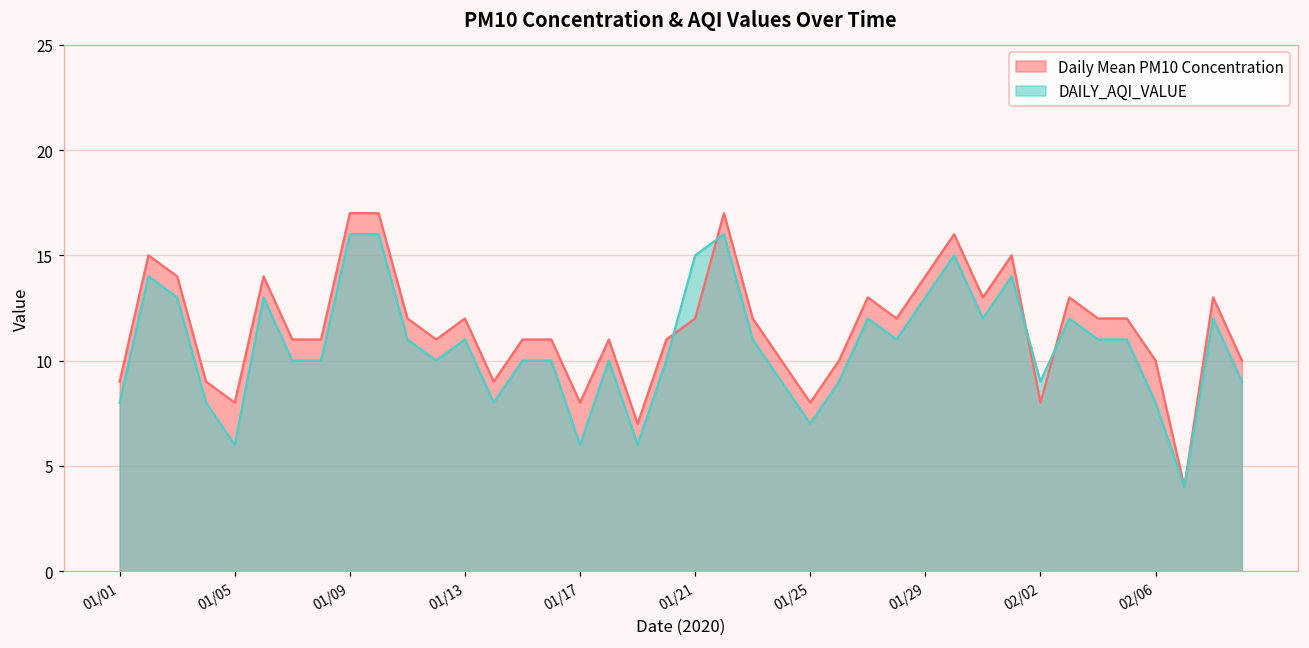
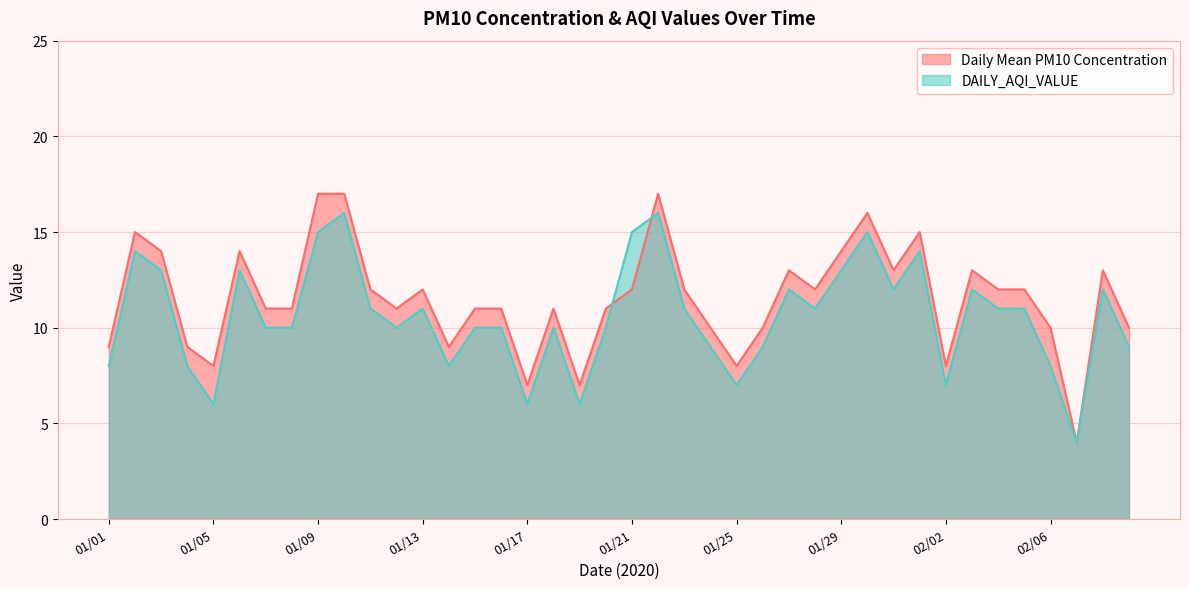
  {
    "Daily Mean PM10 Concentration": {
      "01/01": 9,
      "01/05": 8,
      "01/09": 17,
      "01/13": 12,
-     "01/17": 8,
+     "01/17": 7,
      "01/21": 12,
      "01/25": 8,
      "01/29": 14,
      "02/02": 8,
      "02/06": 10
    },
    "DAILY_AQI_VALUE": {
      "01/01": 8,
      "01/05": 6,
-     "01/09": 16,
+     "01/09": 15,
      "01/13": 11,
      "01/17": 6,
      "01/21": 15,
      "01/25": 7,
      "01/29": 13,
-     "02/02": 9,
+     "02/02": 7,
      "02/06": 8
    }
  }
